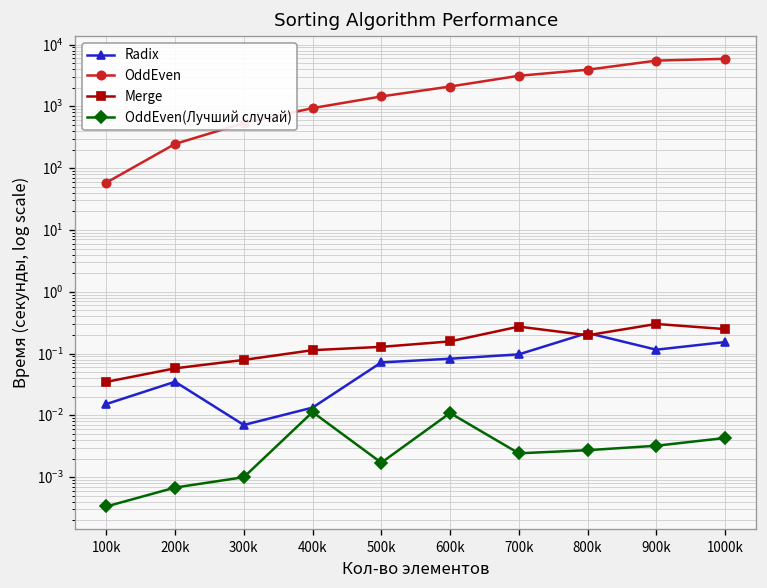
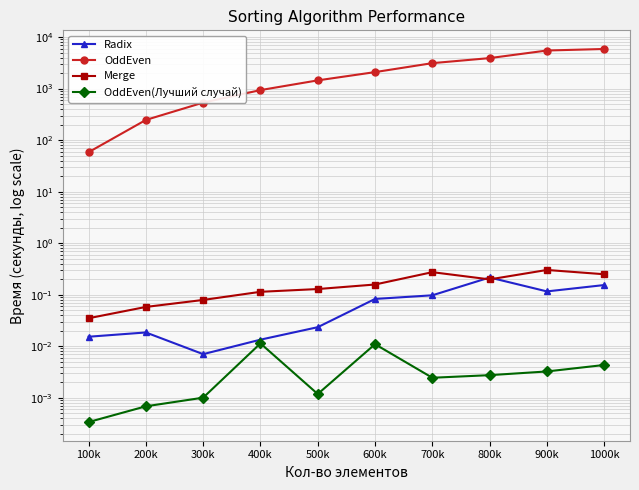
  {
    "Radix": {
      "100k": 0.015,
-     "200k": 0.03,
+     "200k": 0.018,
      "300k": 0.007,
      "400k": 0.013,
-     "500k": 0.07,
+     "500k": 0.02,
      "600k": 0.08,
      "700k": 0.10,
      "900k": 0.12,
      "1000k": 0.15
    },
    "OddEven(Лучший случай)": {
      "100k": 0.0003,
      "200k": 0.0007,
      "300k": 0.0010,
      "400k": 0.011,
-     "500k": 0.0017,
+     "500k": 0.0012,
      "600k": 0.011,
      "700k": 0.002,
      "800k": 0.003,
      "900k": 0.003,
      "1000k": 0.004
    }
  }
